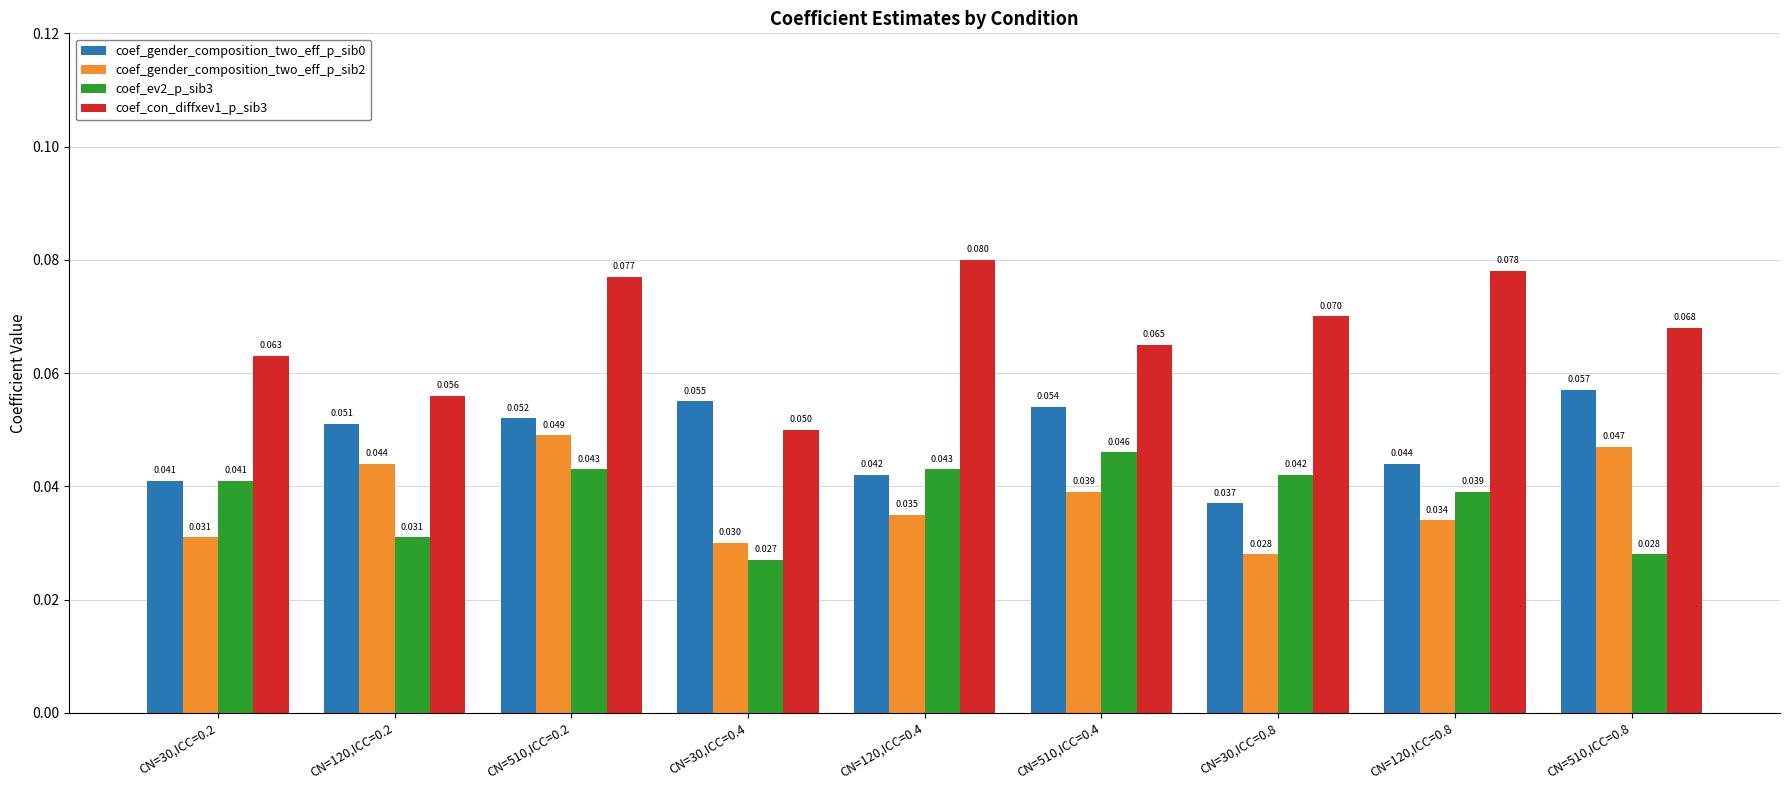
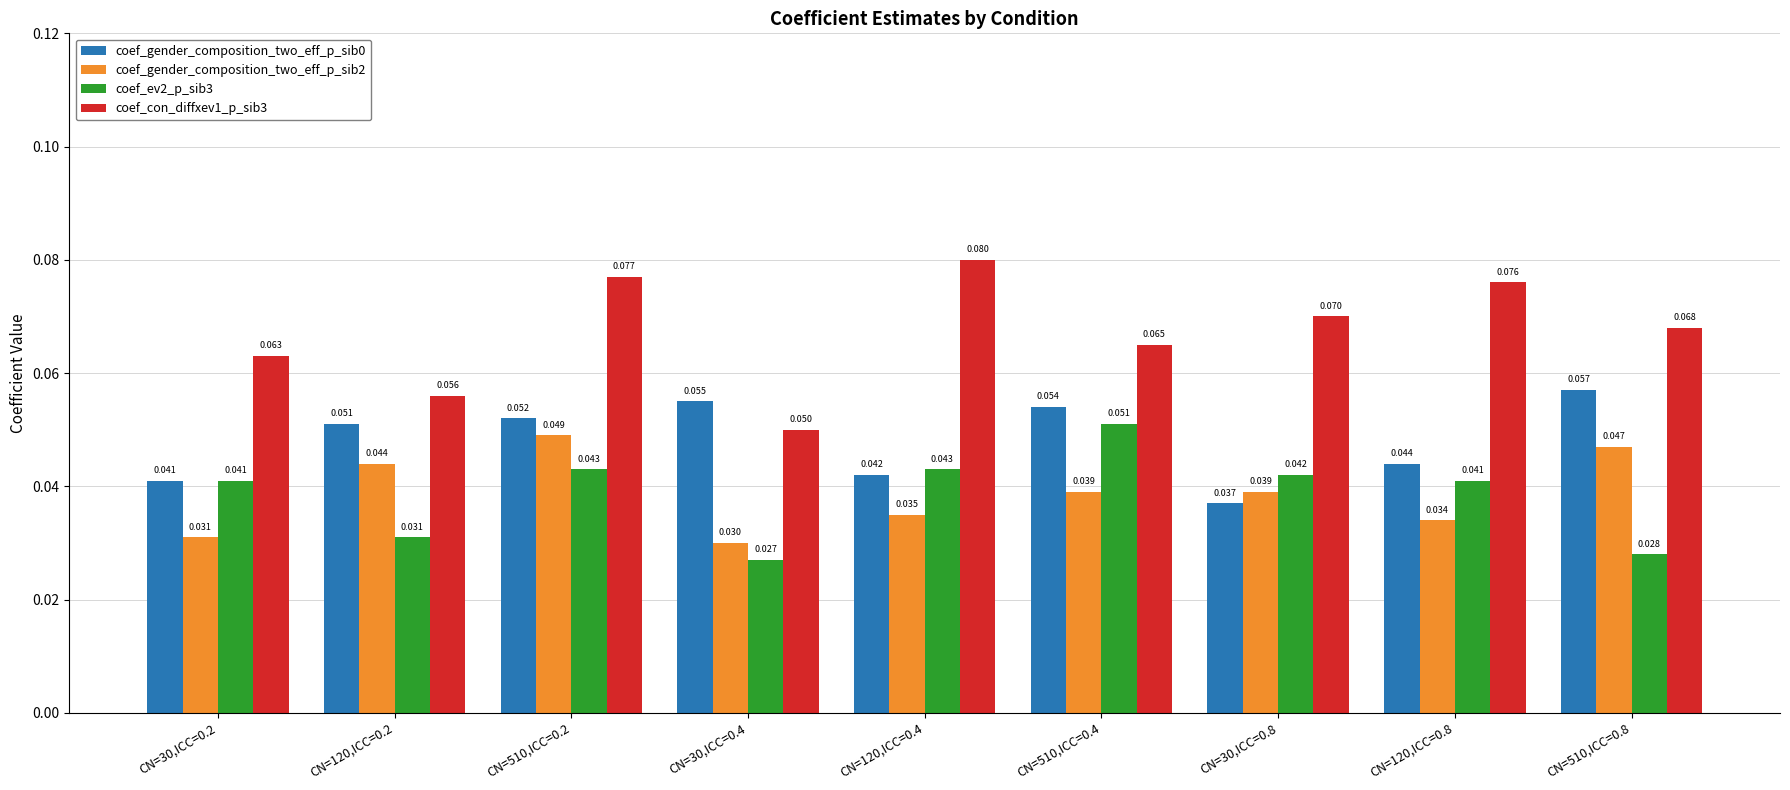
  {
    "coef_gender_composition_two_eff_p_sib0": {
      "CN=30,ICC=0.2": 0.041,
      "CN=120,ICC=0.2": 0.051,
      "CN=510,ICC=0.2": 0.052,
      "CN=30,ICC=0.4": 0.055,
      "CN=120,ICC=0.4": 0.042,
      "CN=510,ICC=0.4": 0.054,
      "CN=30,ICC=0.8": 0.037,
      "CN=120,ICC=0.8": 0.044,
      "CN=510,ICC=0.8": 0.057
    },
    "coef_gender_composition_two_eff_p_sib2": {
      "CN=30,ICC=0.2": 0.031,
      "CN=120,ICC=0.2": 0.044,
      "CN=510,ICC=0.2": 0.049,
      "CN=30,ICC=0.4": 0.030,
      "CN=120,ICC=0.4": 0.035,
      "CN=510,ICC=0.4": 0.039,
-     "CN=30,ICC=0.8": 0.028,
+     "CN=30,ICC=0.8": 0.039,
      "CN=120,ICC=0.8": 0.034,
      "CN=510,ICC=0.8": 0.047
    },
    "coef_ev2_p_sib3": {
      "CN=30,ICC=0.2": 0.041,
      "CN=120,ICC=0.2": 0.031,
      "CN=510,ICC=0.2": 0.043,
      "CN=30,ICC=0.4": 0.027,
      "CN=120,ICC=0.4": 0.043,
-     "CN=510,ICC=0.4": 0.046,
+     "CN=510,ICC=0.4": 0.051,
      "CN=30,ICC=0.8": 0.042,
-     "CN=120,ICC=0.8": 0.039,
+     "CN=120,ICC=0.8": 0.041,
      "CN=510,ICC=0.8": 0.028
    },
    "coef_con_diffxev1_p_sib3": {
      "CN=30,ICC=0.2": 0.063,
      "CN=120,ICC=0.2": 0.056,
      "CN=510,ICC=0.2": 0.077,
      "CN=30,ICC=0.4": 0.050,
      "CN=120,ICC=0.4": 0.080,
      "CN=510,ICC=0.4": 0.065,
      "CN=30,ICC=0.8": 0.070,
-     "CN=120,ICC=0.8": 0.078,
+     "CN=120,ICC=0.8": 0.076,
      "CN=510,ICC=0.8": 0.068
    }
  }
